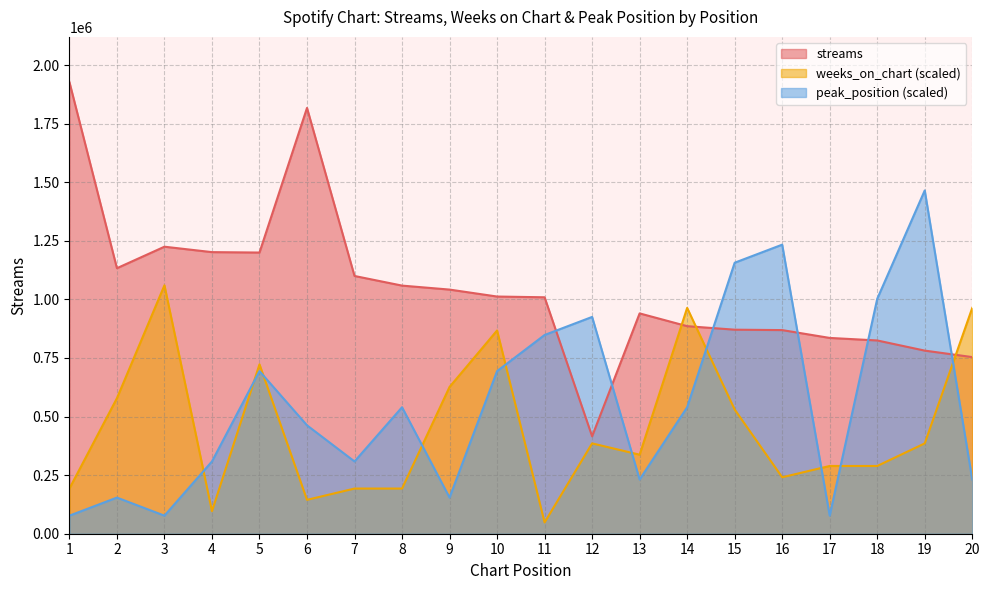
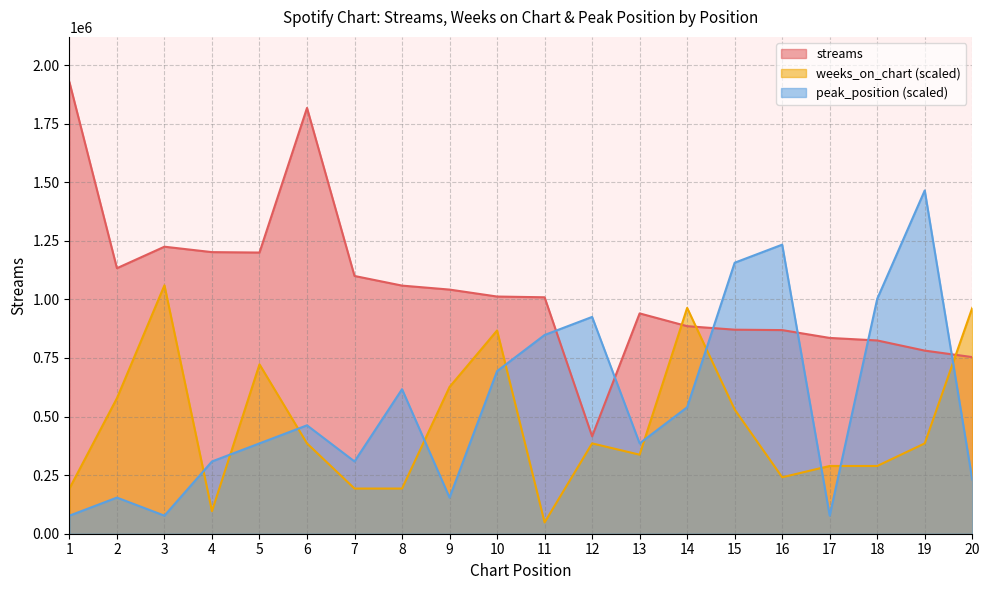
  {
    "streams": {
      "1": 1930000,
      "2": 1130000,
      "3": 1220000,
      "4": 1200000,
      "5": 1200000,
      "6": 1820000,
      "7": 1100000,
      "8": 1060000,
      "9": 1040000,
      "10": 1010000,
      "11": 1010000,
      "12": 420000,
      "13": 940000,
      "14": 890000,
      "15": 870000,
      "16": 870000,
      "17": 840000,
      "18": 820000,
      "19": 780000,
      "20": 750000
    },
    "weeks_on_chart (scaled)": {
      "1": 190000,
      "2": 580000,
      "3": 1060000,
      "4": 100000,
      "5": 720000,
-     "6": 140000,
+     "6": 390000,
      "7": 190000,
      "8": 190000,
      "9": 630000,
      "10": 870000,
      "11": 50000,
      "12": 390000,
      "13": 340000,
      "14": 960000,
      "15": 530000,
      "16": 240000,
      "17": 290000,
      "18": 290000,
      "19": 390000,
      "20": 960000
    },
    "peak_position (scaled)": {
      "1": 80000,
      "2": 150000,
      "3": 80000,
      "4": 310000,
-     "5": 690000,
+     "5": 390000,
      "6": 460000,
      "7": 310000,
-     "8": 540000,
+     "8": 620000,
      "9": 150000,
      "10": 690000,
      "11": 850000,
      "12": 930000,
-     "13": 230000,
+     "13": 390000,
      "14": 540000,
      "15": 1160000,
      "16": 1230000,
      "17": 80000,
      "18": 1000000,
      "19": 1470000,
      "20": 230000
    }
  }
